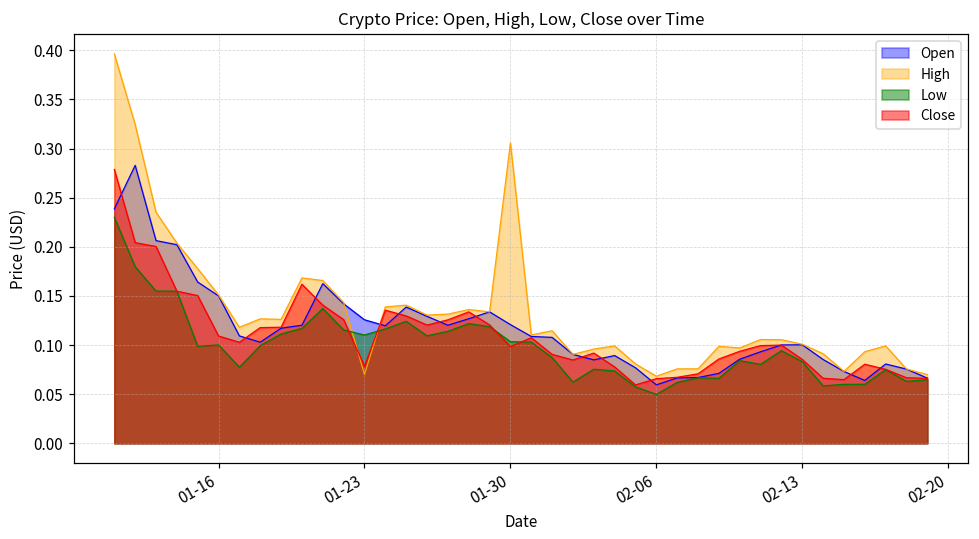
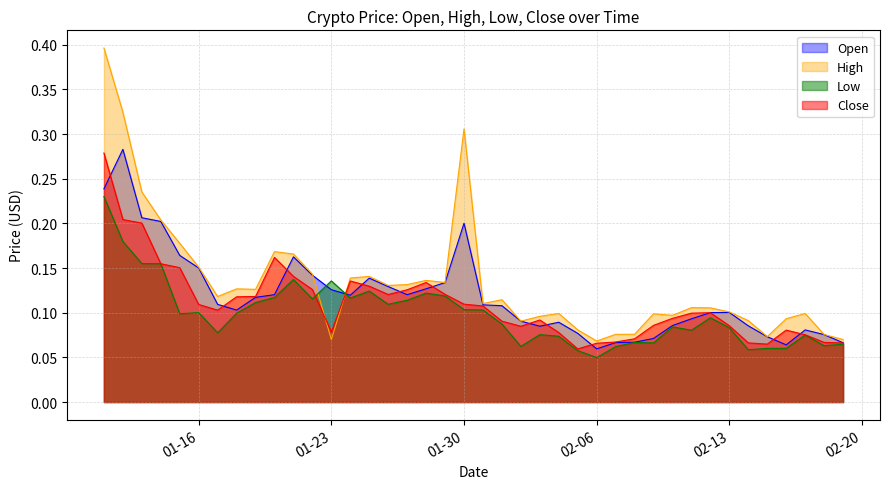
  {
    "Open": {
      "01-23": 0.13,
-     "01-30": 0.12,
+     "01-30": 0.20,
      "02-06": 0.06
    },
    "High": {
      "01-23": 0.07,
      "01-30": 0.31
    },
    "Low": {
      "01-16": 0.10,
-     "01-23": 0.11,
+     "01-23": 0.14,
      "01-30": 0.10,
      "02-06": 0.05
    },
    "Close": {
      "01-16": 0.11,
      "01-23": 0.08,
-     "01-30": 0.10
+     "01-30": 0.11
    }
  }
